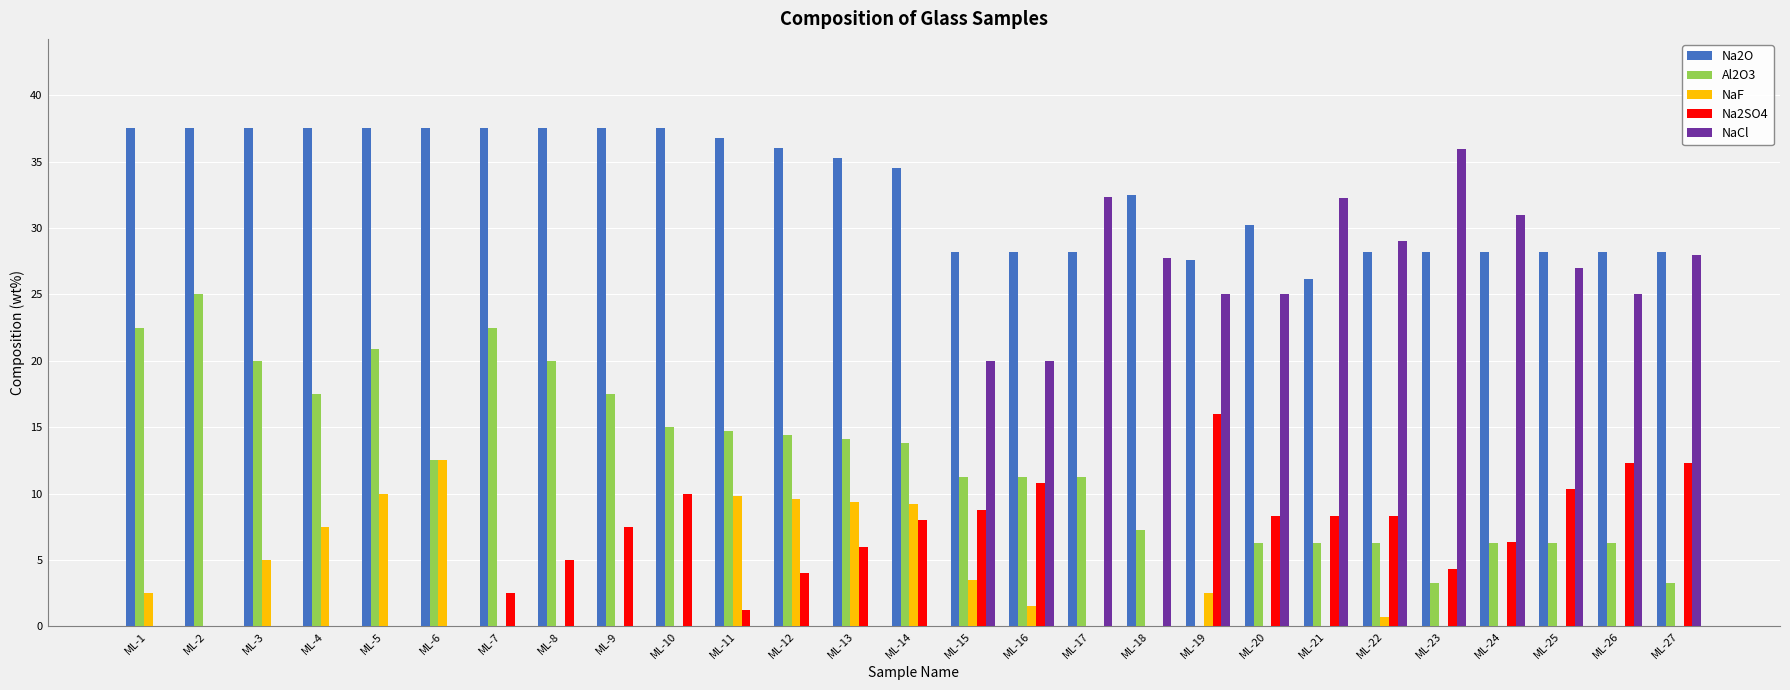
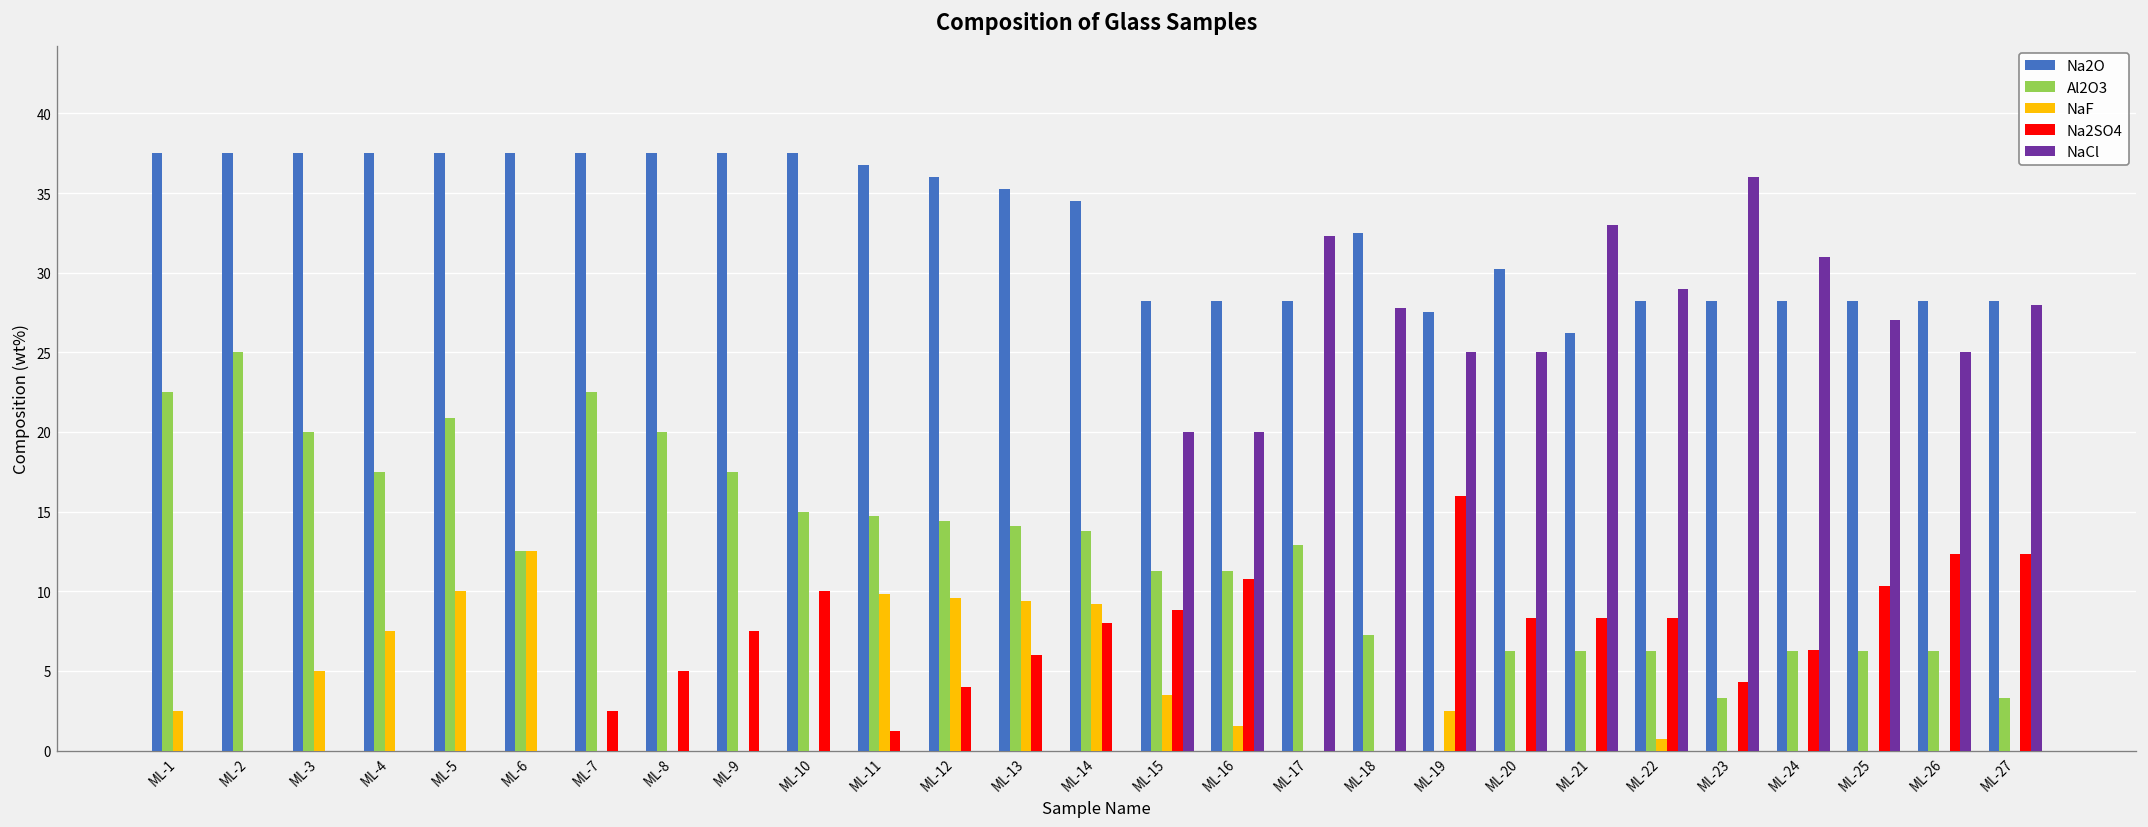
  {
    "Na2O": {
      "ML-1": 37.5,
      "ML-2": 37.5,
      "ML-3": 37.5,
      "ML-4": 37.5,
      "ML-5": 37.5,
      "ML-6": 37.5,
      "ML-7": 37.5,
      "ML-8": 37.5,
      "ML-9": 37.5,
      "ML-10": 37.5,
      "ML-11": 36.8,
      "ML-12": 36.0,
      "ML-13": 35.3,
      "ML-14": 34.5,
      "ML-15": 28.2,
      "ML-16": 28.2,
      "ML-17": 28.2,
      "ML-18": 32.5,
      "ML-19": 27.6,
      "ML-20": 30.2,
      "ML-21": 26.2,
      "ML-22": 28.2,
      "ML-23": 28.2,
      "ML-24": 28.2,
      "ML-25": 28.2,
      "ML-26": 28.2,
      "ML-27": 28.2
    },
    "Al2O3": {
      "ML-1": 22.5,
      "ML-2": 25.0,
      "ML-3": 20.0,
      "ML-4": 17.5,
      "ML-5": 20.9,
      "ML-6": 12.5,
      "ML-7": 22.5,
      "ML-8": 20.0,
      "ML-9": 17.5,
      "ML-10": 15.0,
      "ML-11": 14.7,
      "ML-12": 14.4,
      "ML-13": 14.1,
      "ML-14": 13.8,
      "ML-15": 11.3,
      "ML-16": 11.3,
-     "ML-17": 11.3,
+     "ML-17": 12.9,
      "ML-18": 7.2,
      "ML-19": 0.0,
      "ML-20": 6.3,
      "ML-21": 6.3,
      "ML-22": 6.3,
      "ML-23": 3.3,
      "ML-24": 6.3,
      "ML-25": 6.3,
      "ML-26": 6.3,
      "ML-27": 3.3
    },
    "NaF": {
      "ML-1": 2.5,
      "ML-2": 0.0,
      "ML-3": 5.0,
      "ML-4": 7.5,
      "ML-5": 10.0,
      "ML-6": 12.5,
      "ML-7": 0.0,
      "ML-8": 0.0,
      "ML-9": 0.0,
      "ML-10": 0.0,
      "ML-11": 9.8,
      "ML-12": 9.6,
      "ML-13": 9.4,
      "ML-14": 9.2,
      "ML-15": 3.5,
      "ML-16": 1.5,
      "ML-17": 0.0,
      "ML-18": 0.0,
      "ML-19": 2.5,
      "ML-20": 0.0,
      "ML-21": 0.0,
      "ML-22": 0.7,
      "ML-23": 0.0,
      "ML-24": 0.0,
      "ML-25": 0.0,
      "ML-26": 0.0,
      "ML-27": 0.0
    },
    "Na2SO4": {
      "ML-1": 0.0,
      "ML-2": 0.0,
      "ML-3": 0.0,
      "ML-4": 0.0,
      "ML-5": 0.0,
      "ML-6": 0.0,
      "ML-7": 2.5,
      "ML-8": 5.0,
      "ML-9": 7.5,
      "ML-10": 10.0,
      "ML-11": 1.2,
      "ML-12": 4.0,
      "ML-13": 6.0,
      "ML-14": 8.0,
      "ML-15": 8.8,
      "ML-16": 10.8,
      "ML-17": 0.0,
      "ML-18": 0.0,
      "ML-19": 16.0,
      "ML-20": 8.3,
      "ML-21": 8.3,
      "ML-22": 8.3,
      "ML-23": 4.3,
      "ML-24": 6.3,
      "ML-25": 10.3,
      "ML-26": 12.3,
      "ML-27": 12.3
    },
    "NaCl": {
      "ML-1": 0.0,
      "ML-2": 0.0,
      "ML-3": 0.0,
      "ML-4": 0.0,
      "ML-5": 0.0,
      "ML-6": 0.0,
      "ML-7": 0.0,
      "ML-8": 0.0,
      "ML-9": 0.0,
      "ML-10": 0.0,
      "ML-11": 0.0,
      "ML-12": 0.0,
      "ML-13": 0.0,
      "ML-14": 0.0,
      "ML-15": 20.0,
      "ML-16": 20.0,
      "ML-17": 32.3,
      "ML-18": 27.8,
      "ML-19": 25.0,
      "ML-20": 25.0,
-     "ML-21": 32.3,
+     "ML-21": 33.0,
      "ML-22": 29.0,
      "ML-23": 36.0,
      "ML-24": 31.0,
      "ML-25": 27.0,
      "ML-26": 25.0,
      "ML-27": 28.0
    }
  }
